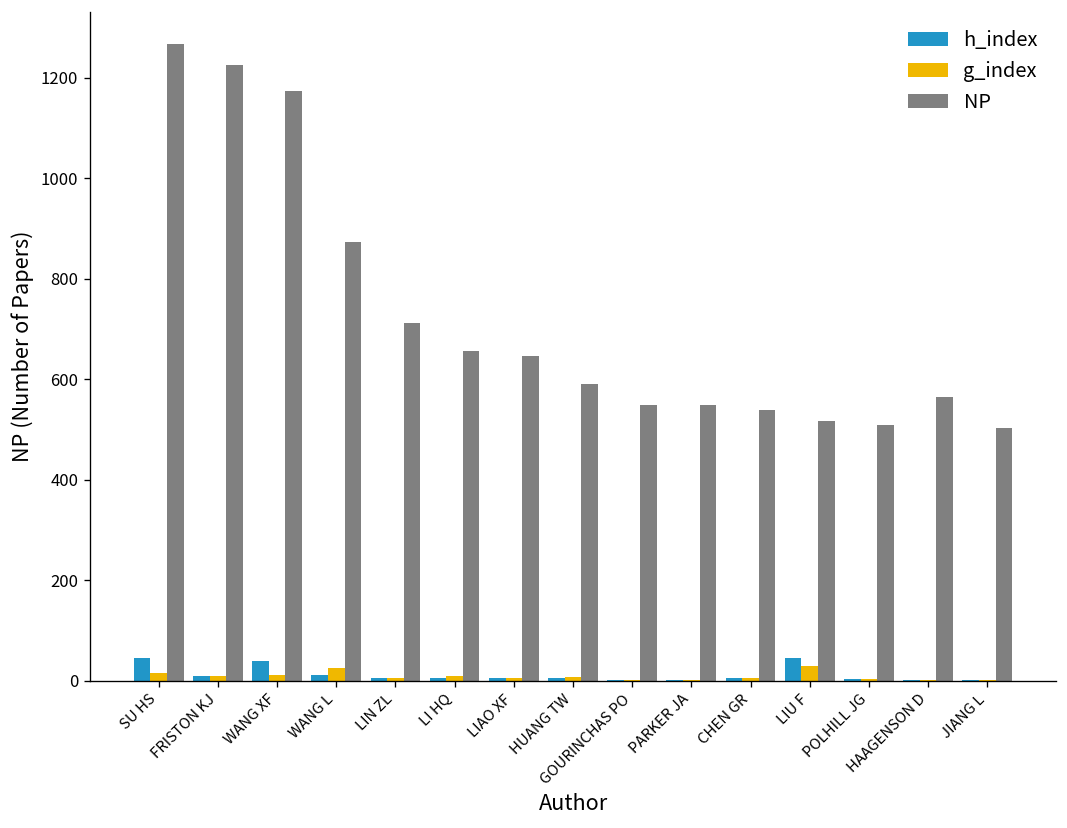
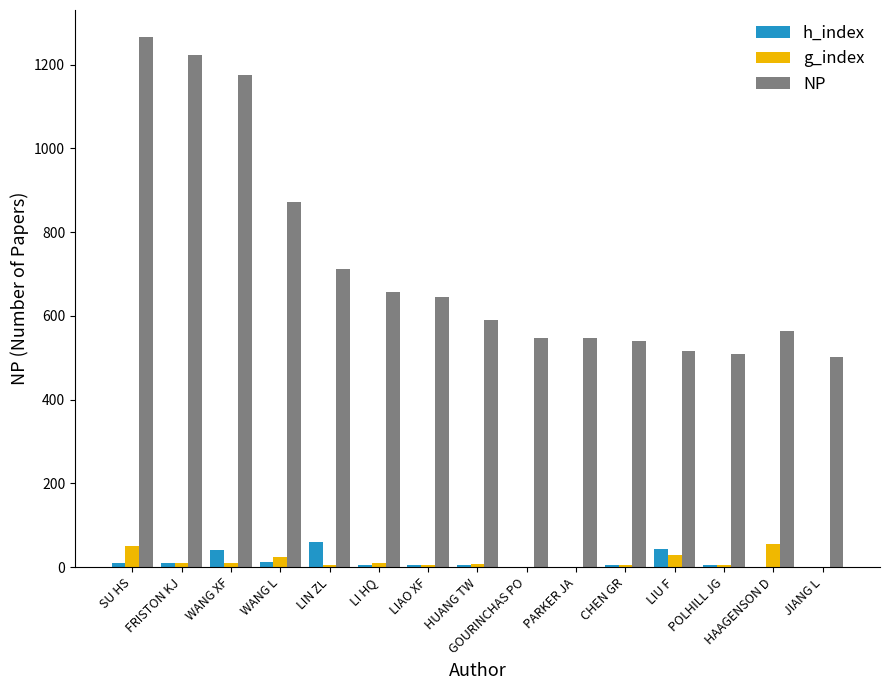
  {
    "h_index": {
-     "SU HS": 40,
+     "SU HS": 10,
      "FRISTON KJ": 10,
      "WANG XF": 40,
      "WANG L": 10,
-     "LIN ZL": 10,
+     "LIN ZL": 60,
      "LI HQ": 10,
      "LIAO XF": 10,
      "HUANG TW": 10,
      "CHEN GR": 10,
      "LIU F": 40
    },
    "g_index": {
-     "SU HS": 20,
+     "SU HS": 50,
      "FRISTON KJ": 10,
      "WANG XF": 10,
      "WANG L": 30,
      "LIN ZL": 10,
      "LI HQ": 10,
      "LIAO XF": 10,
      "HUANG TW": 10,
      "CHEN GR": 10,
      "LIU F": 30,
-     "HAAGENSON D": 0
+     "HAAGENSON D": 60
    },
    "NP": {
      "SU HS": 1270,
      "FRISTON KJ": 1220,
      "WANG XF": 1170,
      "WANG L": 870,
      "LIN ZL": 710,
      "LI HQ": 660,
      "LIAO XF": 650,
      "HUANG TW": 590,
      "GOURINCHAS PO": 550,
      "PARKER JA": 550,
      "CHEN GR": 540,
      "LIU F": 520,
      "POLHILL JG": 510,
      "HAAGENSON D": 560,
      "JIANG L": 500
    }
  }
